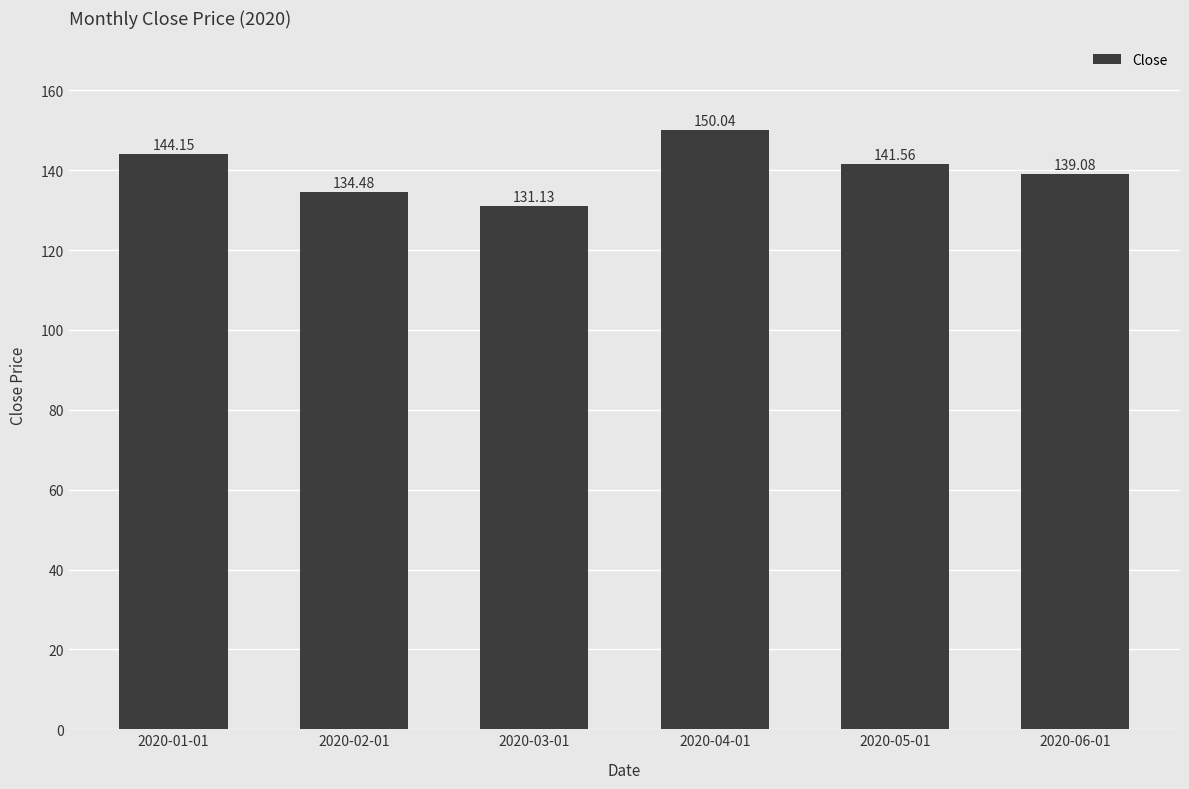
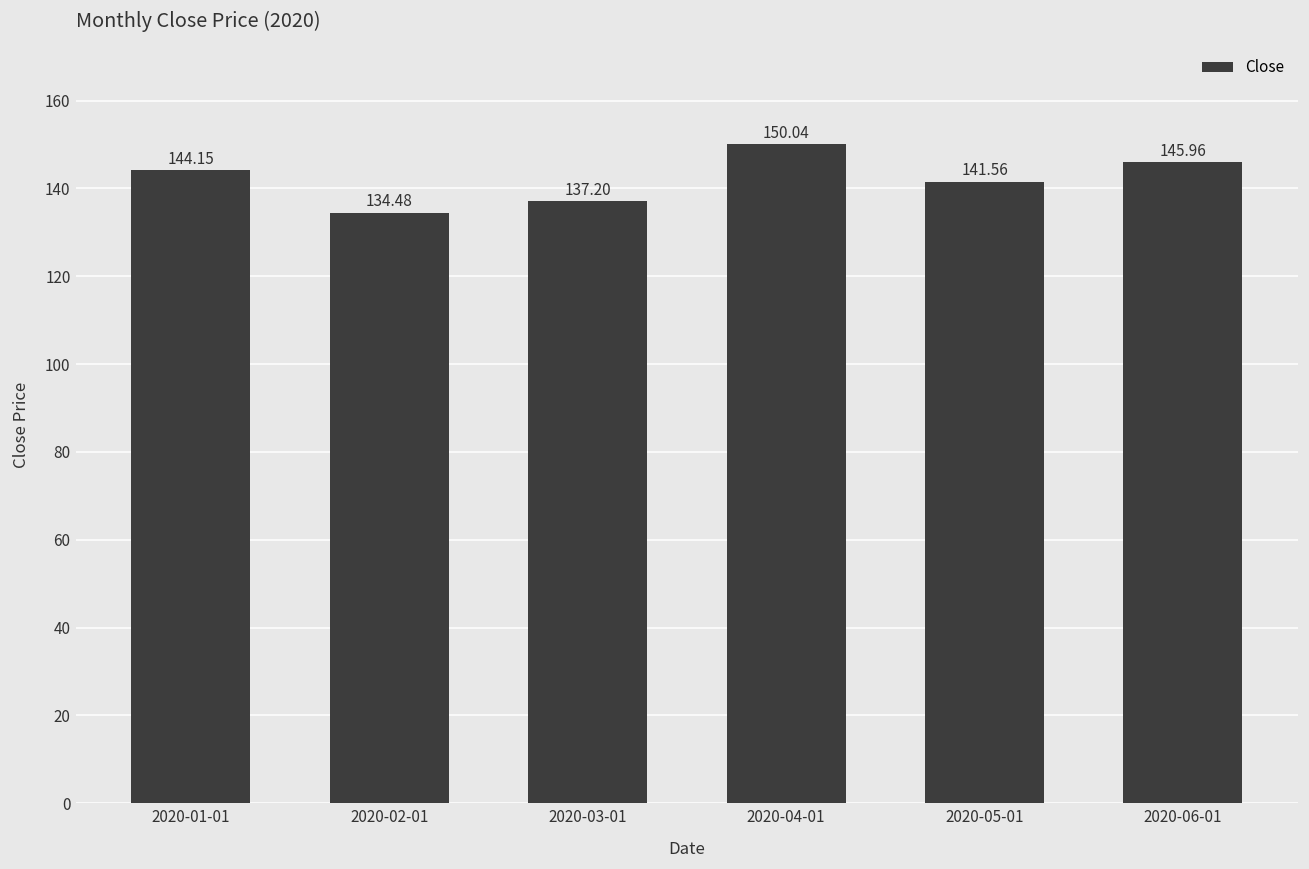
  {
    "2020-01-01": 144.15,
    "2020-02-01": 134.48,
-   "2020-03-01": 131.13,
+   "2020-03-01": 137.20,
    "2020-04-01": 150.04,
    "2020-05-01": 141.56,
-   "2020-06-01": 139.08
+   "2020-06-01": 145.96
  }
